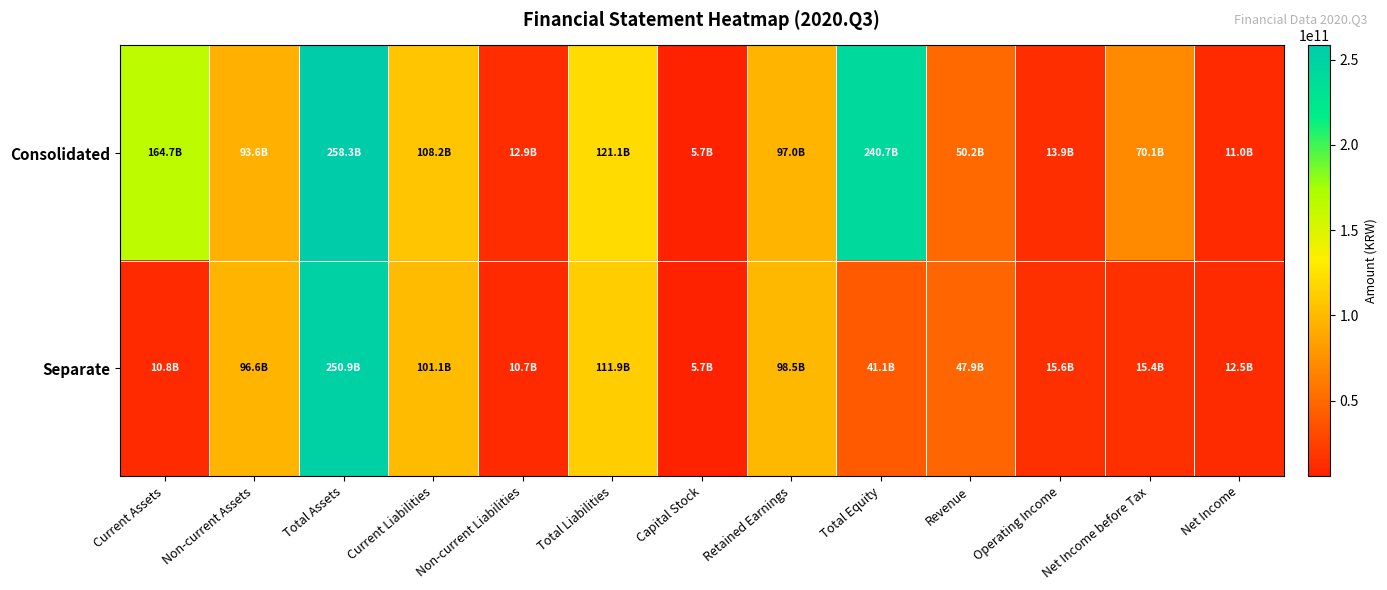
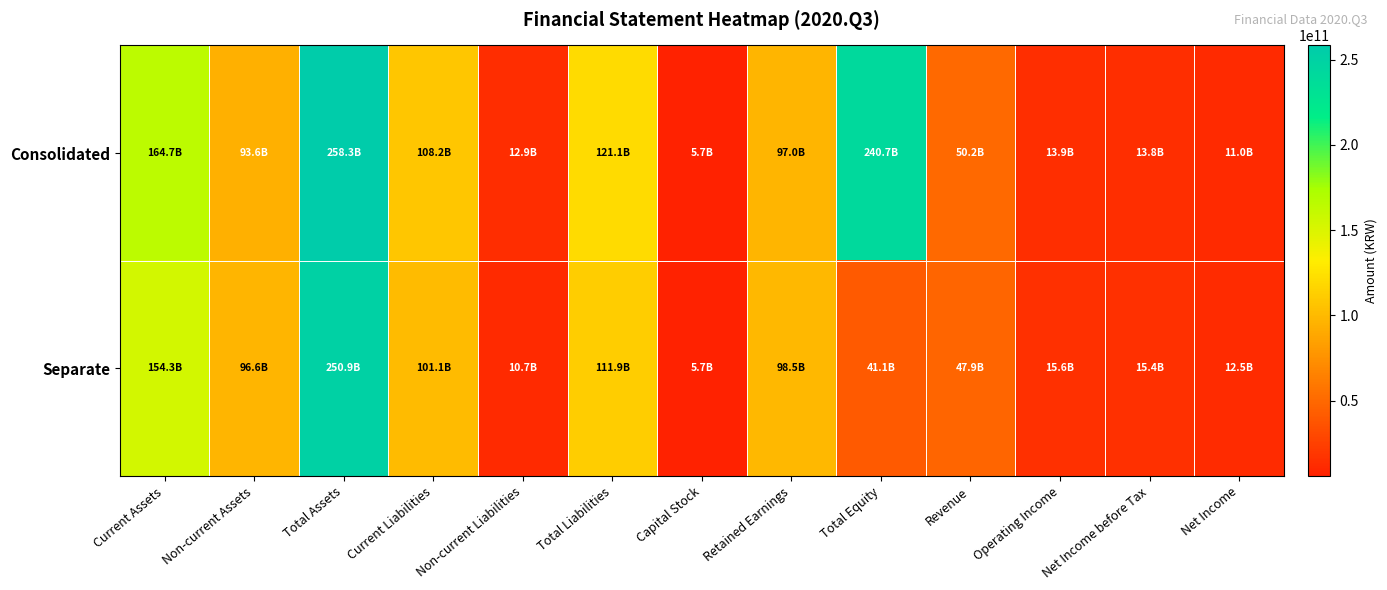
  {
    "Consolidated": {
      "Current Assets": "164.7B",
      "Non-current Assets": "93.6B",
      "Total Assets": "258.3B",
      "Current Liabilities": "108.2B",
      "Non-current Liabilities": "12.9B",
      "Total Liabilities": "121.1B",
      "Capital Stock": "5.7B",
      "Retained Earnings": "97.0B",
      "Total Equity": "240.7B",
      "Revenue": "50.2B",
      "Operating Income": "13.9B",
-     "Net Income before Tax": "70.1B",
+     "Net Income before Tax": "13.8B",
      "Net Income": "11.0B"
    },
    "Separate": {
-     "Current Assets": "10.8B",
+     "Current Assets": "154.3B",
      "Non-current Assets": "96.6B",
      "Total Assets": "250.9B",
      "Current Liabilities": "101.1B",
      "Non-current Liabilities": "10.7B",
      "Total Liabilities": "111.9B",
      "Capital Stock": "5.7B",
      "Retained Earnings": "98.5B",
      "Total Equity": "41.1B",
      "Revenue": "47.9B",
      "Operating Income": "15.6B",
      "Net Income before Tax": "15.4B",
      "Net Income": "12.5B"
    }
  }
